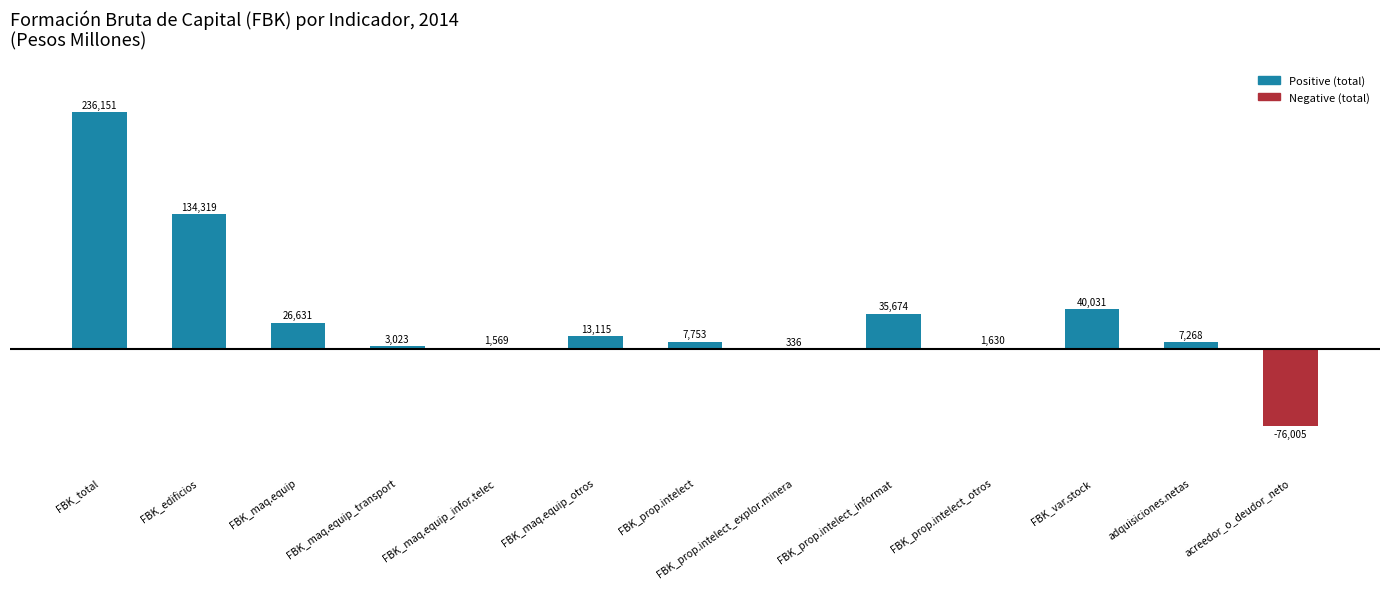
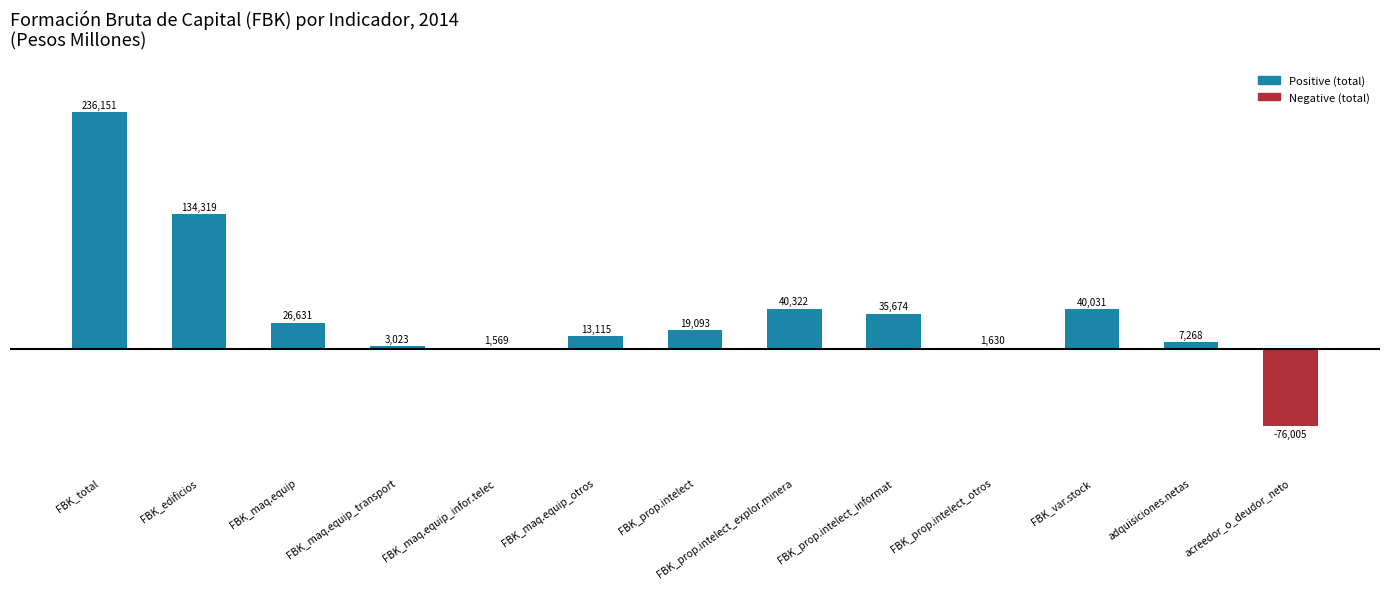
  {
    "FBK_total": "236,151",
    "FBK_edificios": "134,319",
    "FBK_maq.equip": "26,631",
    "FBK_maq.equip_transport": "3,023",
    "FBK_maq.equip_infor.telec": "1,569",
    "FBK_maq.equip_otros": "13,115",
-   "FBK_prop.intelect": "7,753",
-   "FBK_prop.intelect_explor.minera": "336",
+   "FBK_prop.intelect": "19,093",
+   "FBK_prop.intelect_explor.minera": "40,322",
    "FBK_prop.intelect_informat": "35,674",
    "FBK_prop.intelect_otros": "1,630",
    "FBK_var.stock": "40,031",
    "adquisiciones.netas": "7,268",
    "acreedor_o_deudor_neto": "-76,005"
  }
